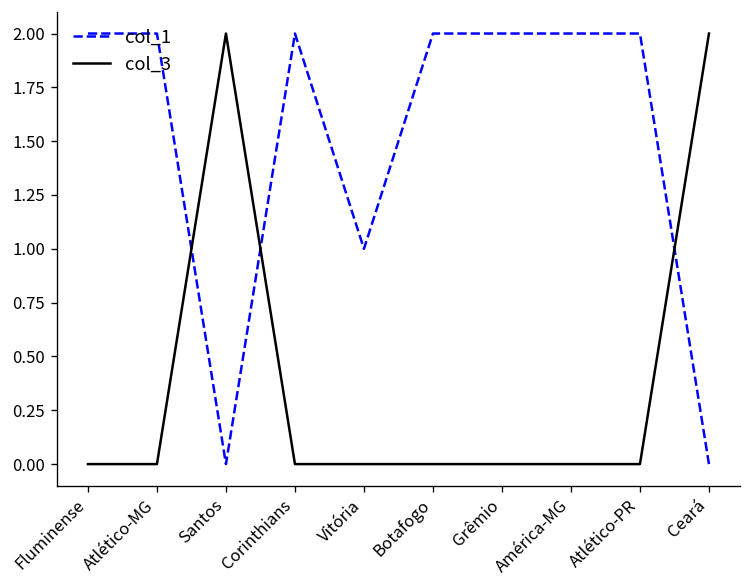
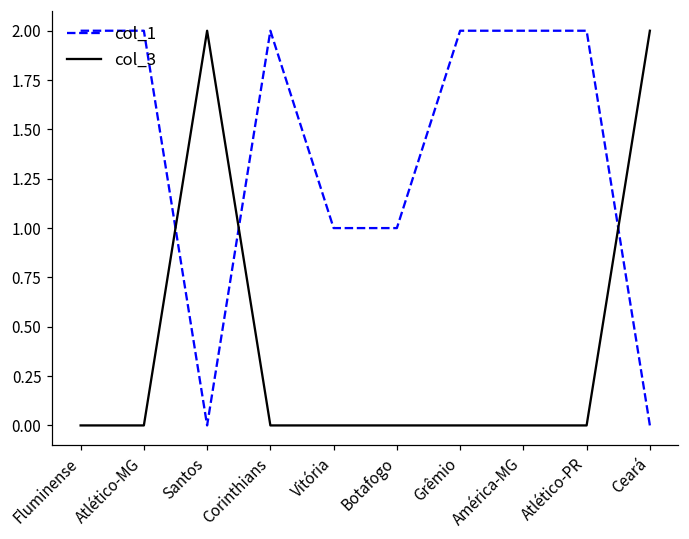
  {
    "col_1": {
      "Fluminense": 2,
      "Atlético-MG": 2,
      "Santos": 0,
      "Corinthians": 2,
      "Vitória": 1,
-     "Botafogo": 2,
+     "Botafogo": 1,
      "Grêmio": 2,
      "América-MG": 2,
      "Atlético-PR": 2,
      "Ceará": 0
    },
    "col_3": {
      "Fluminense": 0,
      "Atlético-MG": 0,
      "Santos": 2,
      "Corinthians": 0,
      "Vitória": 0,
      "Botafogo": 0,
      "Grêmio": 0,
      "América-MG": 0,
      "Atlético-PR": 0,
      "Ceará": 2
    }
  }
